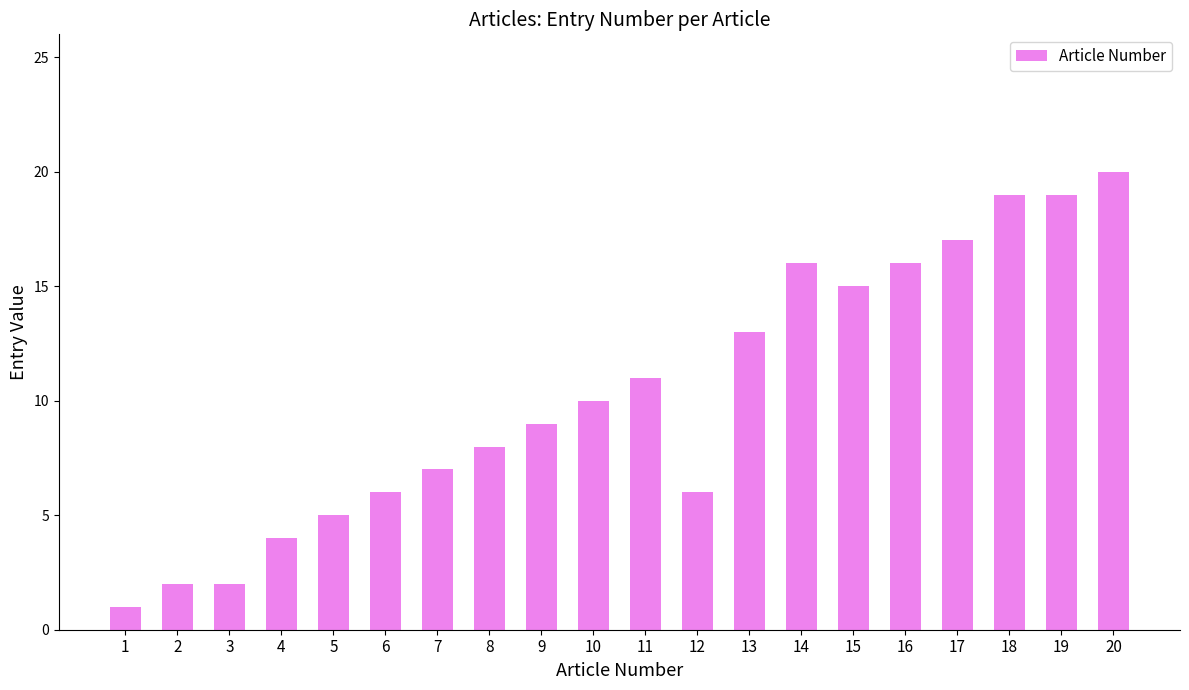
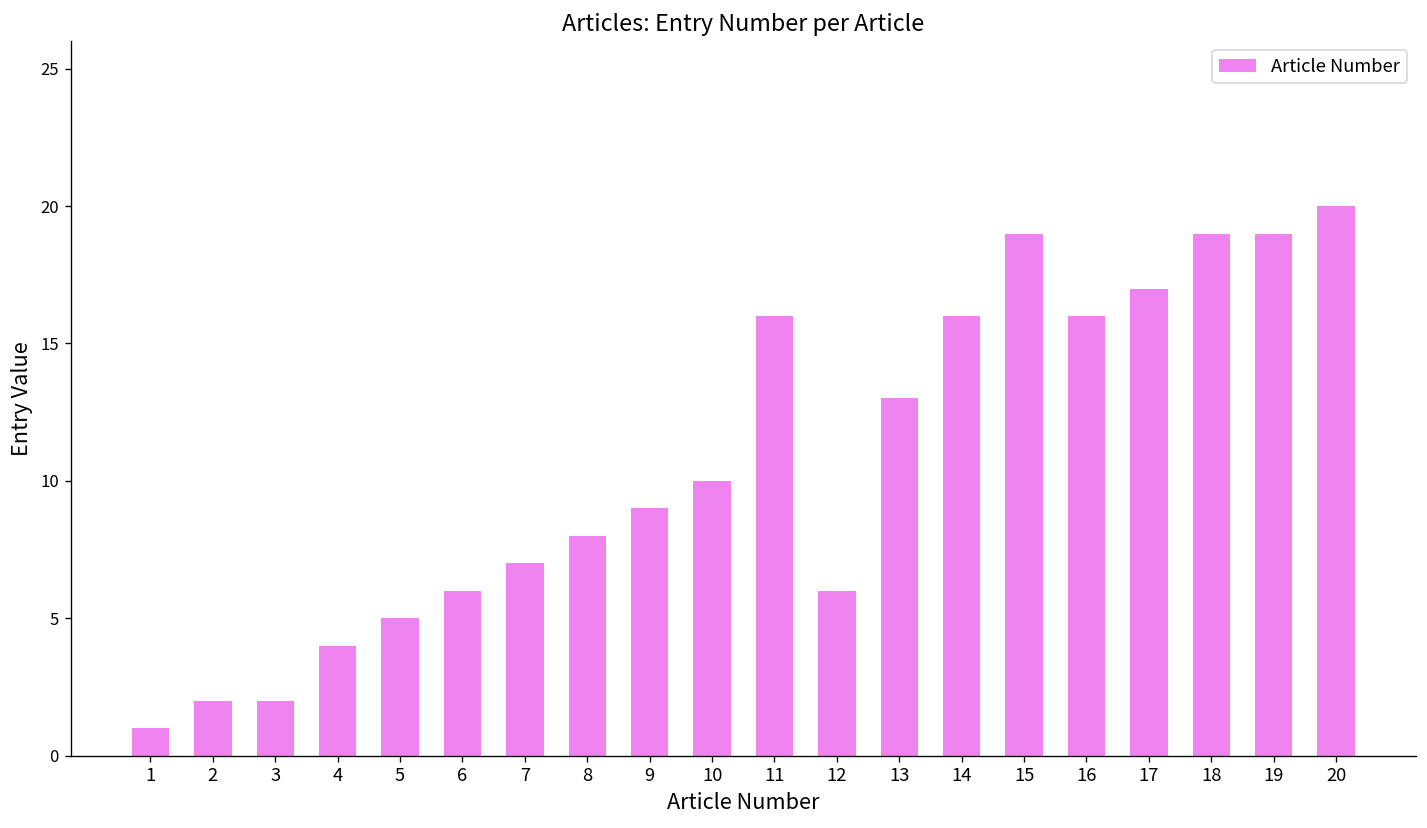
  {
    "1": 1,
    "2": 2,
    "3": 2,
    "4": 4,
    "5": 5,
    "6": 6,
    "7": 7,
    "8": 8,
    "9": 9,
    "10": 10,
-   "11": 11,
+   "11": 16,
    "12": 6,
    "13": 13,
    "14": 16,
-   "15": 15,
+   "15": 19,
    "16": 16,
    "17": 17,
    "18": 19,
    "19": 19,
    "20": 20
  }
